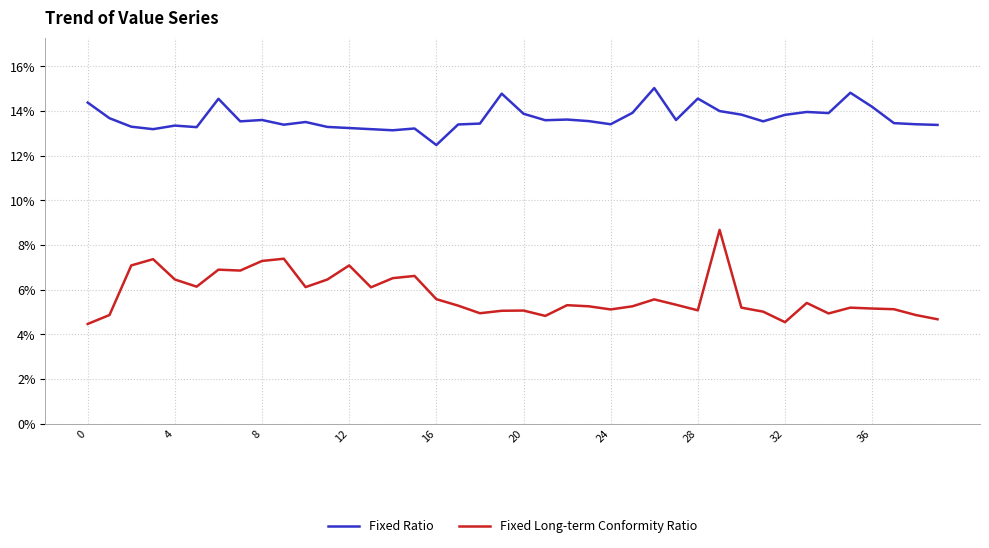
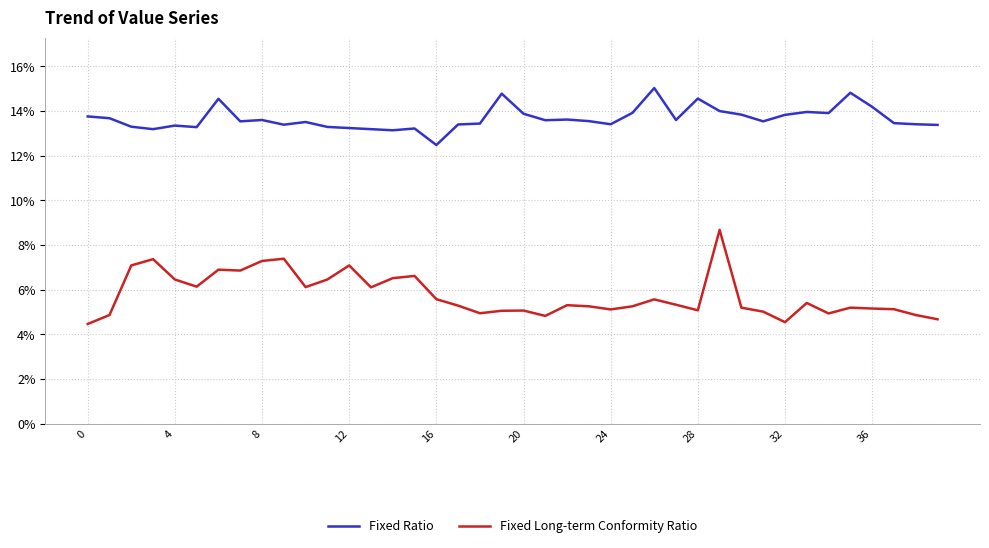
  {
    "Fixed Ratio": {
-     "0": "14.4%",
+     "0": "13.8%",
      "4": "13.4%",
      "8": "13.6%",
      "12": "13.2%",
      "16": "12.5%",
      "20": "13.9%",
      "24": "13.4%",
      "28": "14.6%",
      "32": "13.8%",
      "36": "14.2%"
    },
    "Fixed Long-term Conformity Ratio": {
      "0": "4.5%",
      "4": "6.5%",
      "8": "7.3%",
      "12": "7.1%",
      "16": "5.6%",
      "20": "5.1%",
      "24": "5.1%",
      "28": "5.1%",
      "32": "4.6%",
      "36": "5.2%"
    }
  }
